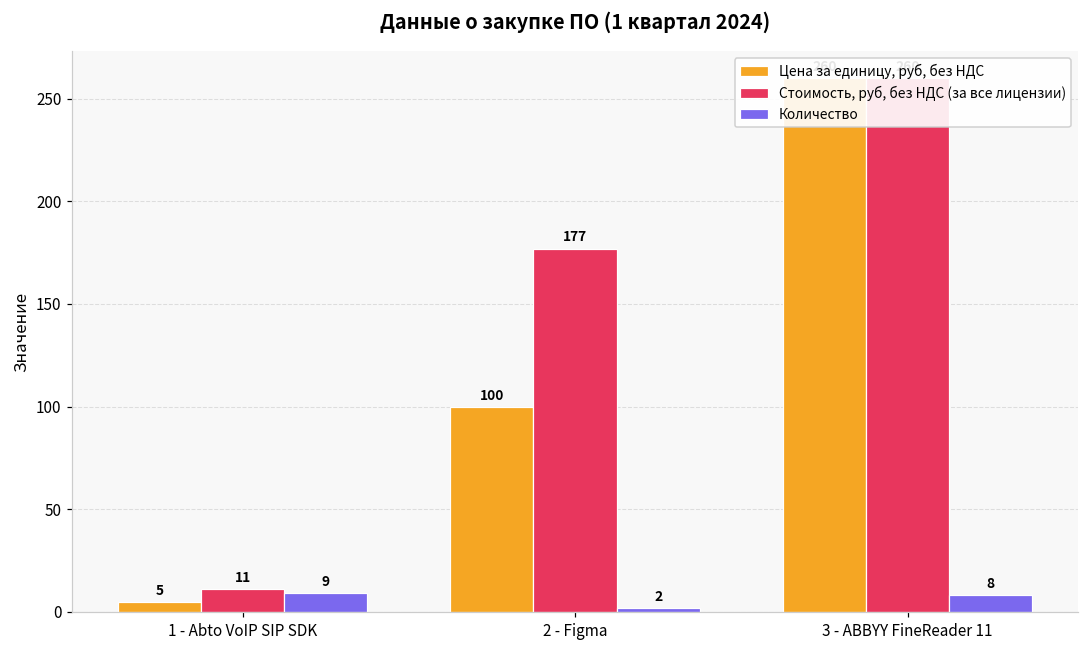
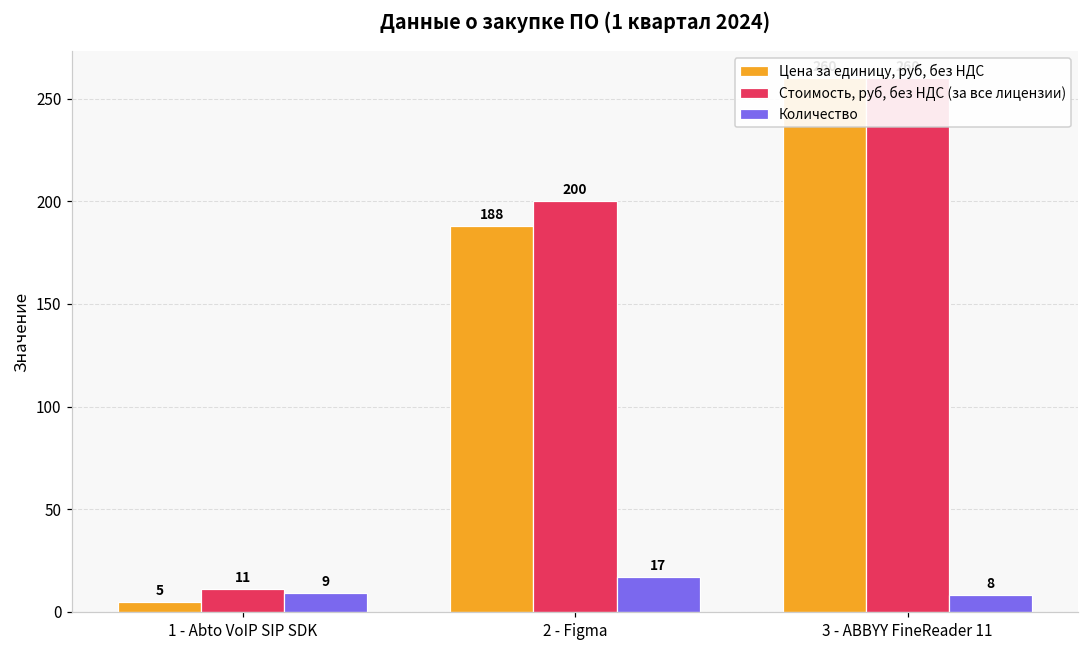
  {
    "Цена за единицу, руб, без НДС": {
      "1 - Abto VoIP SIP SDK": 5,
-     "2 - Figma": 100
+     "2 - Figma": 188
    },
    "Стоимость, руб, без НДС (за все лицензии)": {
      "1 - Abto VoIP SIP SDK": 11,
-     "2 - Figma": 177
+     "2 - Figma": 200
    },
    "Количество": {
      "1 - Abto VoIP SIP SDK": 9,
-     "2 - Figma": 2,
+     "2 - Figma": 17,
      "3 - ABBYY FineReader 11": 8
    }
  }
